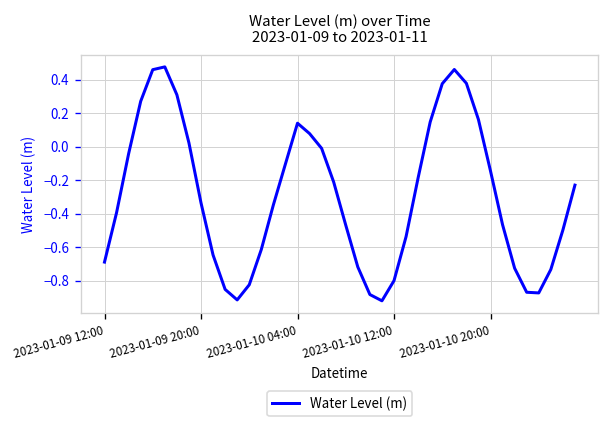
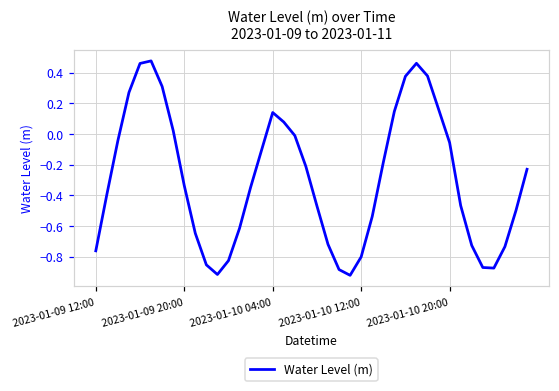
  {
-   "2023-01-09 12:00": -0.69,
+   "2023-01-09 12:00": -0.76,
    "2023-01-09 20:00": -0.34,
    "2023-01-10 04:00": 0.14,
    "2023-01-10 12:00": -0.80,
-   "2023-01-10 20:00": -0.14
+   "2023-01-10 20:00": -0.06
  }
